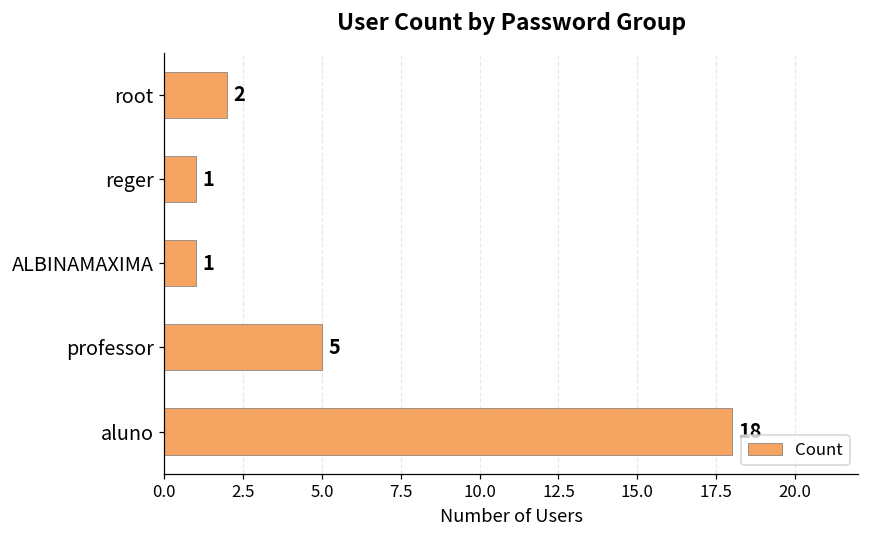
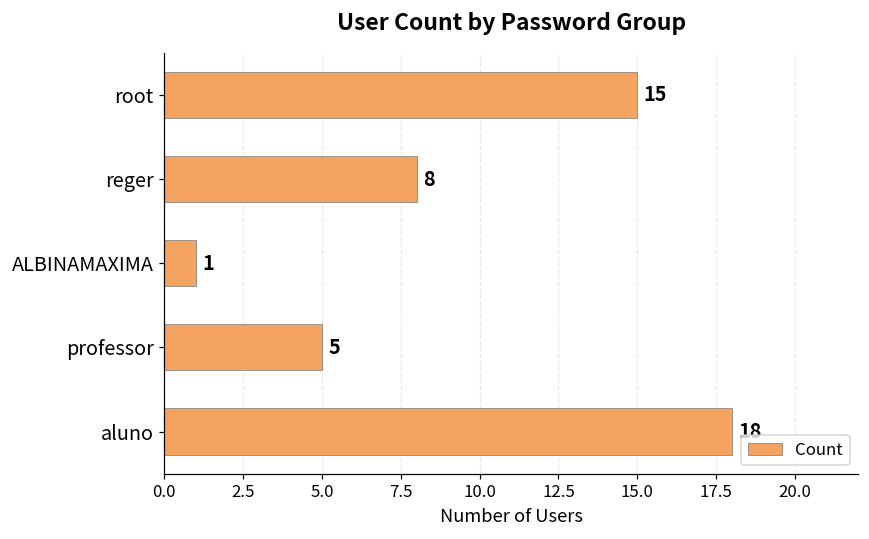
  {
-   "root": 2,
-   "reger": 1,
+   "root": 15,
+   "reger": 8,
    "ALBINAMAXIMA": 1,
    "professor": 5
  }
